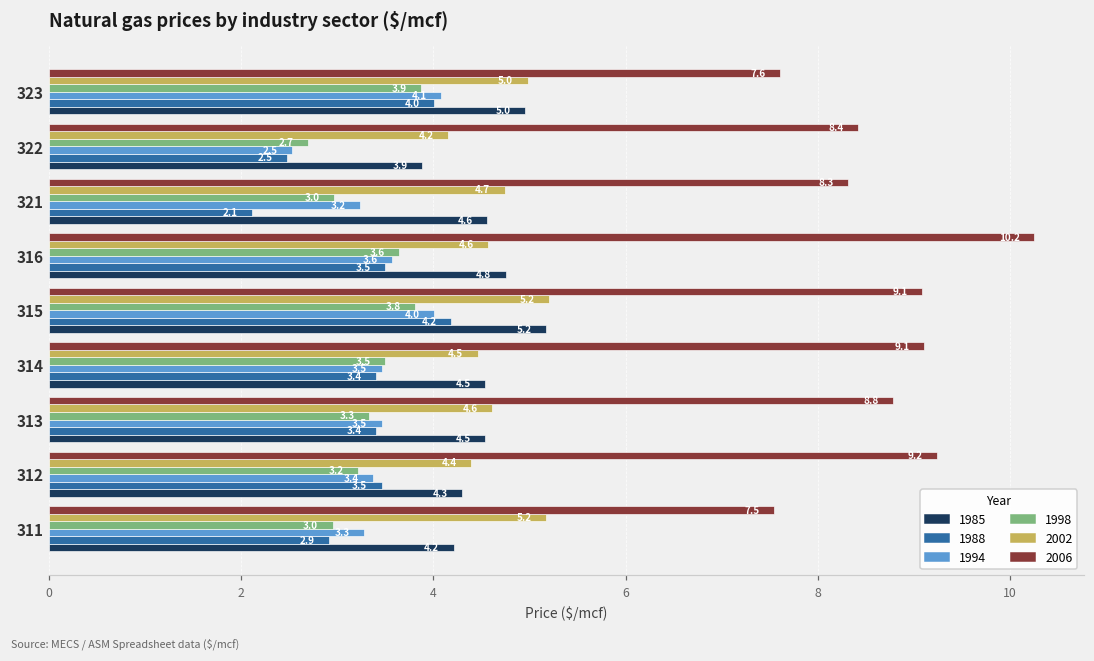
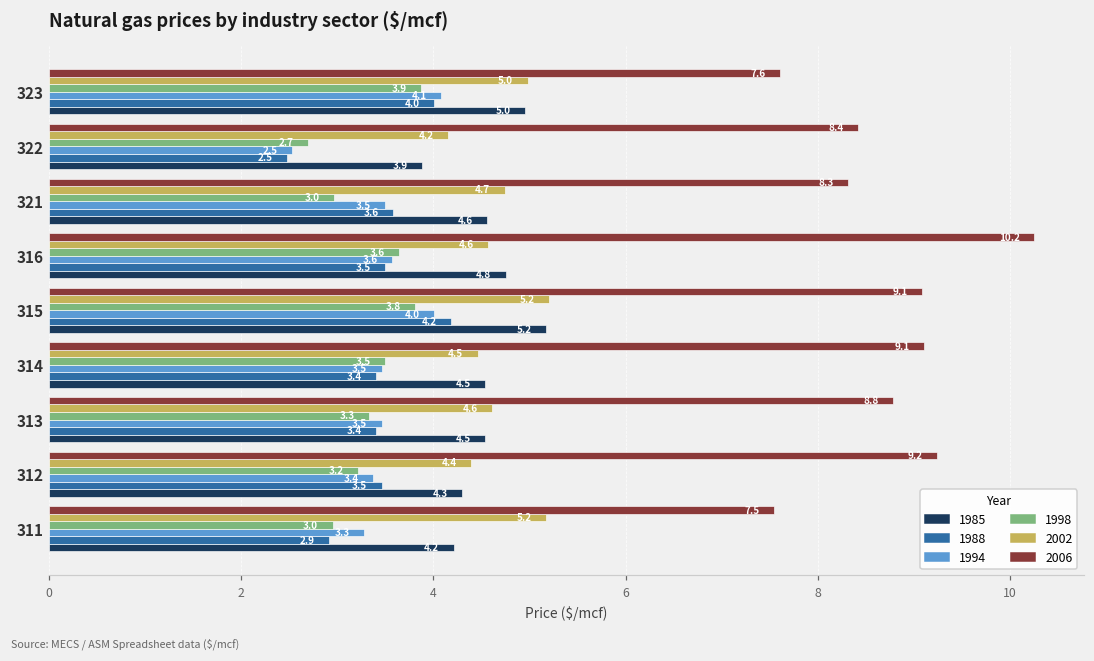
  {
    "1985": {
      "323": 5.0,
      "322": 3.9,
      "321": 4.6,
      "316": 4.8,
      "315": 5.2,
      "314": 4.5,
      "313": 4.5,
      "312": 4.3,
      "311": 4.2
    },
    "1988": {
      "323": 4.0,
-     "321": 2.1,
+     "321": 3.6,
      "316": 3.5,
      "315": 4.2,
      "313": 3.4,
      "312": 3.5,
      "311": 2.9
    },
    "1994": {
      "323": 4.1,
-     "321": 3.2,
+     "321": 3.5,
      "316": 3.6,
      "315": 4.0,
      "313": 3.5,
      "312": 3.4,
      "311": 3.3
    },
    "1998": {
      "323": 3.9,
      "322": 2.7,
      "321": 3.0,
      "316": 3.6,
      "315": 3.8,
      "313": 3.3,
      "312": 3.2,
      "311": 3.0
    },
    "2002": {
      "323": 5.0,
      "322": 4.2,
      "321": 4.7,
      "316": 4.6,
      "315": 5.2,
      "314": 4.5,
      "313": 4.6,
      "312": 4.4,
      "311": 5.2
    },
    "2006": {
      "323": 7.6,
      "322": 8.4,
      "321": 8.3,
      "316": 10.2,
      "315": 9.1,
      "314": 9.1,
      "313": 8.8,
      "312": 9.2,
      "311": 7.5
    }
  }
